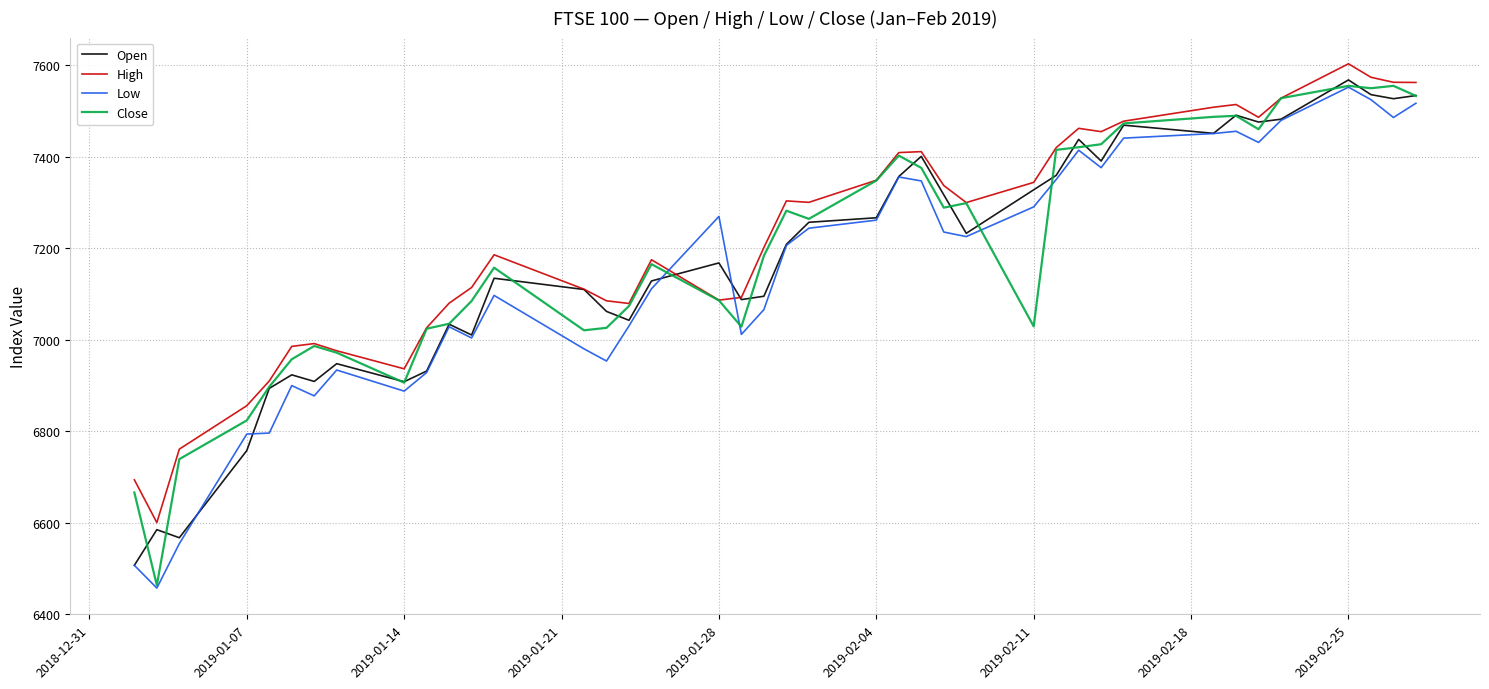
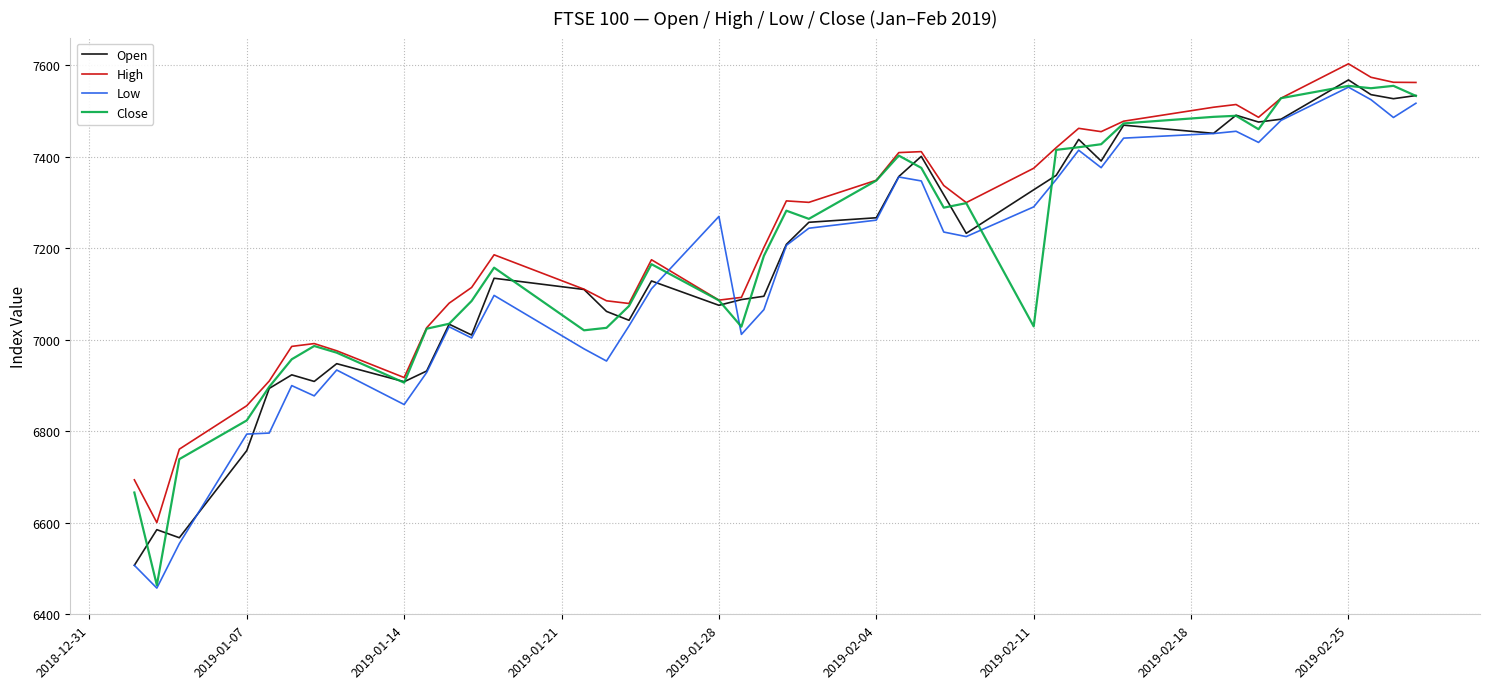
  {
    "Open": {
      "2019-01-07": 6760,
-     "2019-01-28": 7170,
+     "2019-01-28": 7080,
      "2019-02-11": 7330,
      "2019-02-25": 7570
    },
    "High": {
      "2019-01-07": 6860,
-     "2019-01-14": 6940,
-     "2019-02-11": 7340,
+     "2019-01-14": 6920,
+     "2019-02-11": 7370,
      "2019-02-25": 7600
    },
    "Low": {
      "2019-01-07": 6790,
-     "2019-01-14": 6890,
+     "2019-01-14": 6860,
      "2019-01-28": 7270,
      "2019-02-11": 7290
    },
    "Close": {
      "2019-01-07": 6820,
      "2019-02-11": 7030
    }
  }
